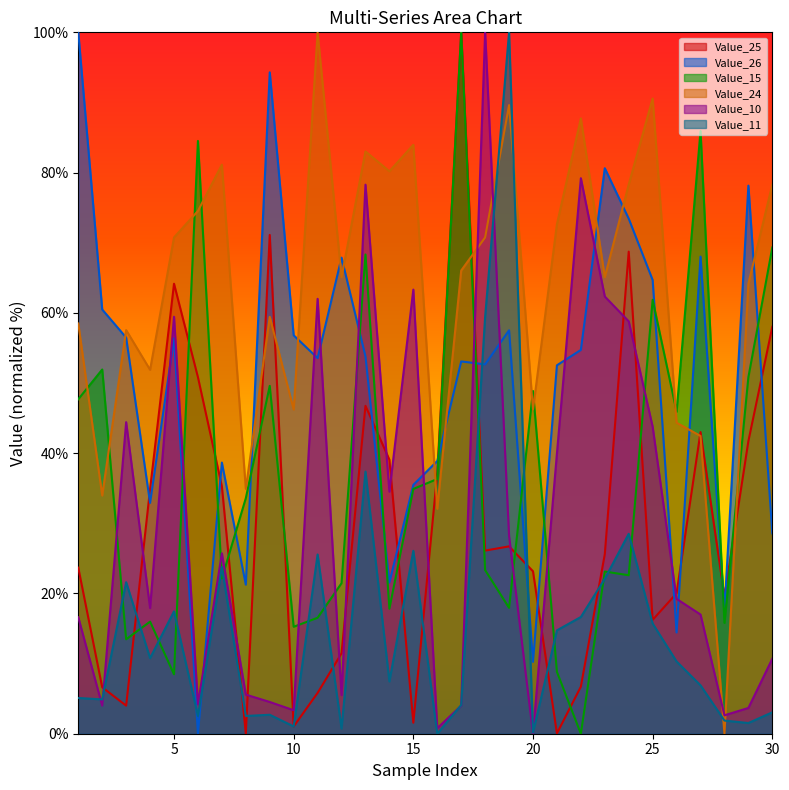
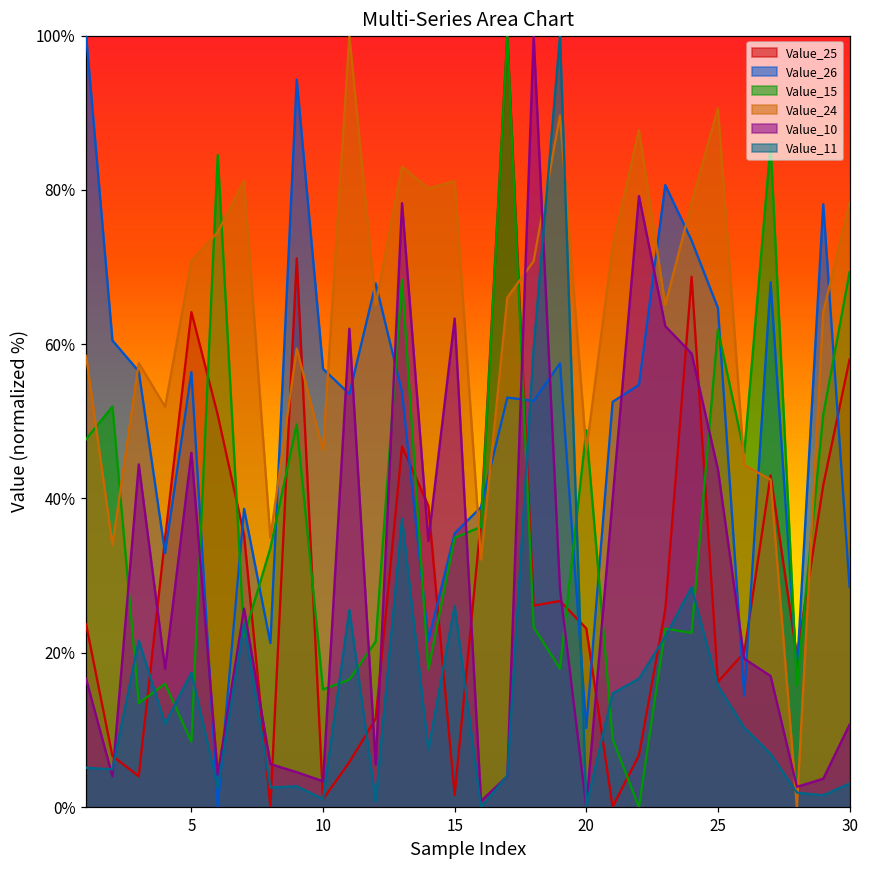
  {
    "Value_25": {
      "5": "64%",
      "15": "2%",
      "20": "23%",
      "25": "16%",
      "30": "58%"
    },
    "Value_15": {
      "5": "8%",
      "10": "15%",
      "15": "35%",
      "20": "49%",
      "25": "62%",
      "30": "69%"
    },
    "Value_24": {
      "5": "71%",
      "10": "46%",
-     "15": "84%",
+     "15": "81%",
      "20": "46%",
      "25": "91%",
      "30": "78%"
    },
    "Value_10": {
-     "5": "59%",
+     "5": "46%",
      "10": "3%",
      "15": "63%",
      "25": "44%",
      "30": "11%"
    }
  }
